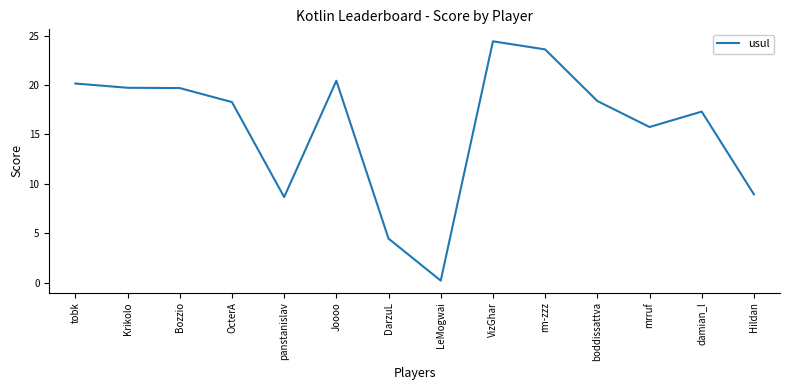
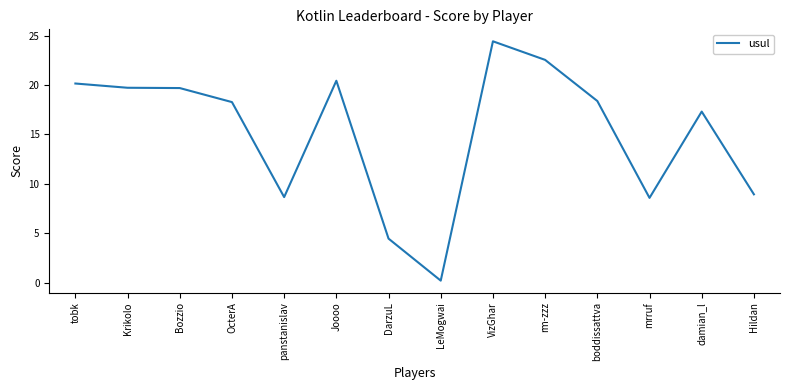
  {
    "tobk": 20,
    "Krikolo": 20,
    "Bozzio": 20,
    "OcterA": 18,
    "panstanislav": 9,
    "Joooo": 20,
    "DarzuL": 4,
    "LeMogwai": 0,
    "VizGhar": 24,
-   "rm-zzz": 24,
+   "rm-zzz": 23,
    "boddissattva": 18,
-   "mrruf": 16,
+   "mrruf": 9,
    "damian_l": 17,
    "Hildan": 9
  }
